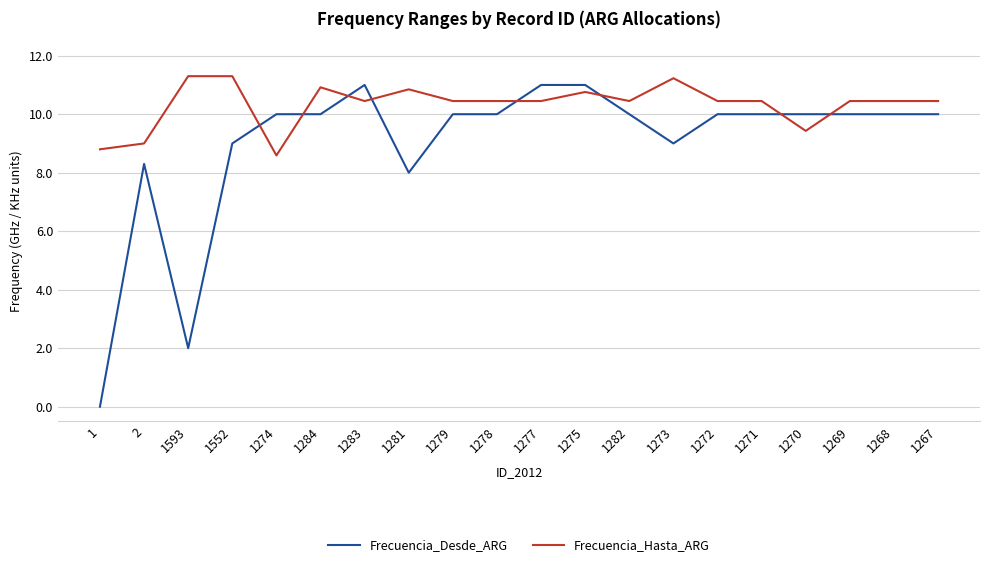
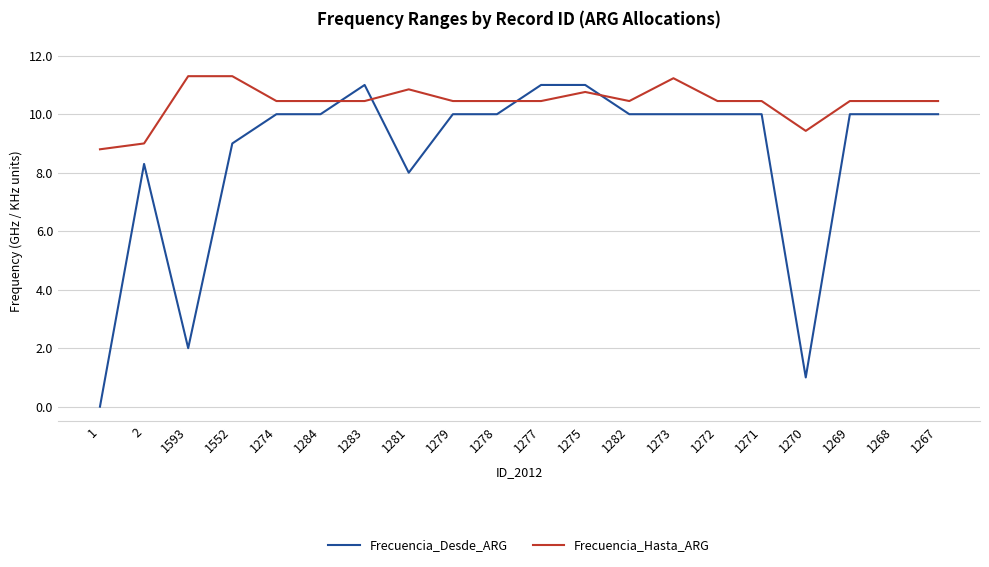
  {
    "Frecuencia_Desde_ARG": {
      "1": 0,
      "2": 8.3,
      "1593": 2,
      "1552": 9,
      "1274": 10,
      "1284": 10,
      "1283": 11,
      "1281": 8,
      "1279": 10,
      "1278": 10,
      "1277": 11,
      "1275": 11,
      "1282": 10,
-     "1273": 9,
+     "1273": 10,
      "1272": 10,
      "1271": 10,
-     "1270": 10,
+     "1270": 1,
      "1269": 10,
      "1268": 10,
      "1267": 10
    },
    "Frecuencia_Hasta_ARG": {
      "1": 8.8,
      "2": 9.0,
      "1593": 11.3,
      "1552": 11.3,
-     "1274": 8.6,
-     "1284": 10.9,
+     "1274": 10.5,
+     "1284": 10.5,
      "1283": 10.5,
      "1281": 10.9,
      "1279": 10.5,
      "1278": 10.5,
      "1277": 10.5,
      "1275": 10.8,
      "1282": 10.5,
      "1273": 11.2,
      "1272": 10.5,
      "1271": 10.5,
      "1270": 9.4,
      "1269": 10.5,
      "1268": 10.5,
      "1267": 10.5
    }
  }
